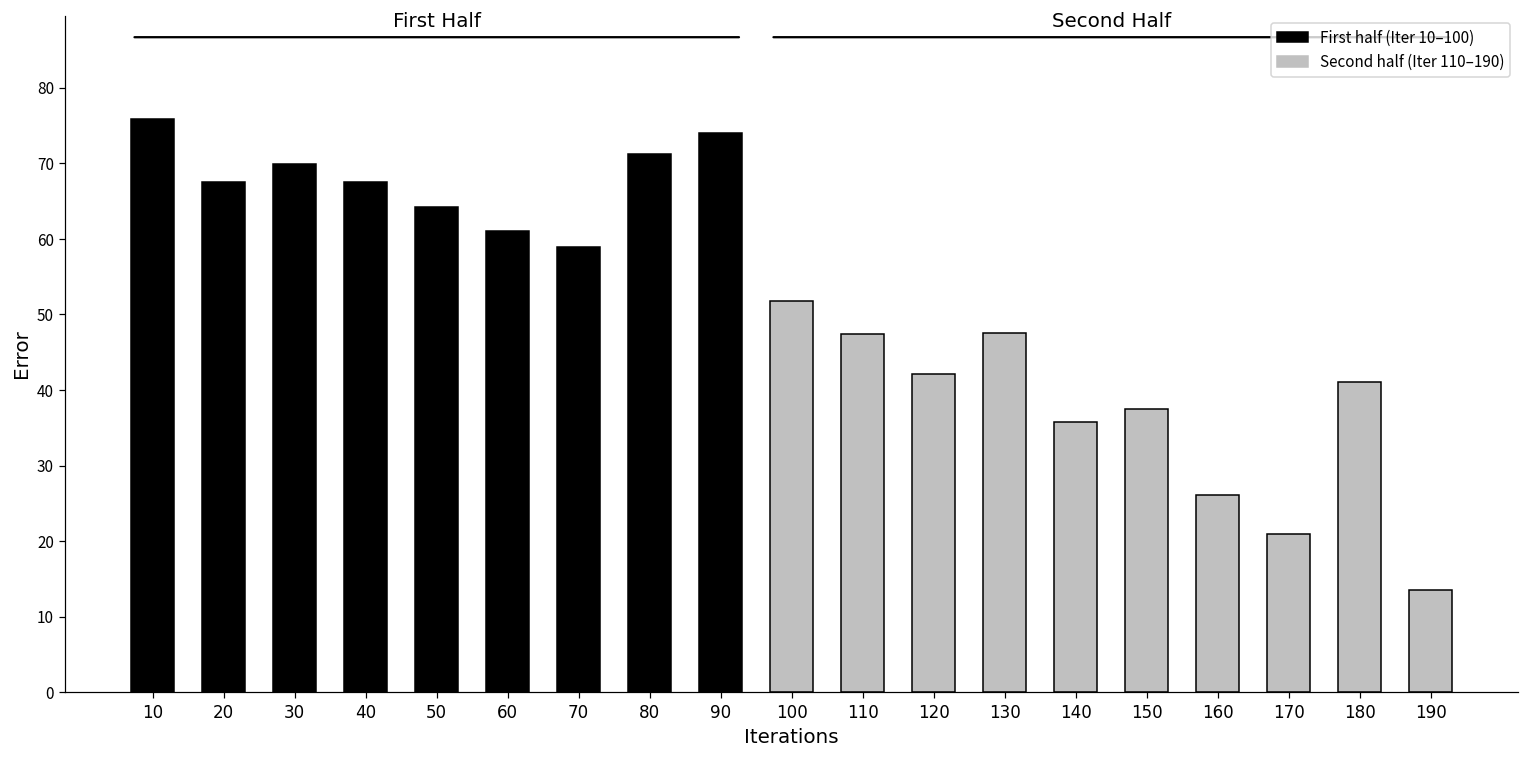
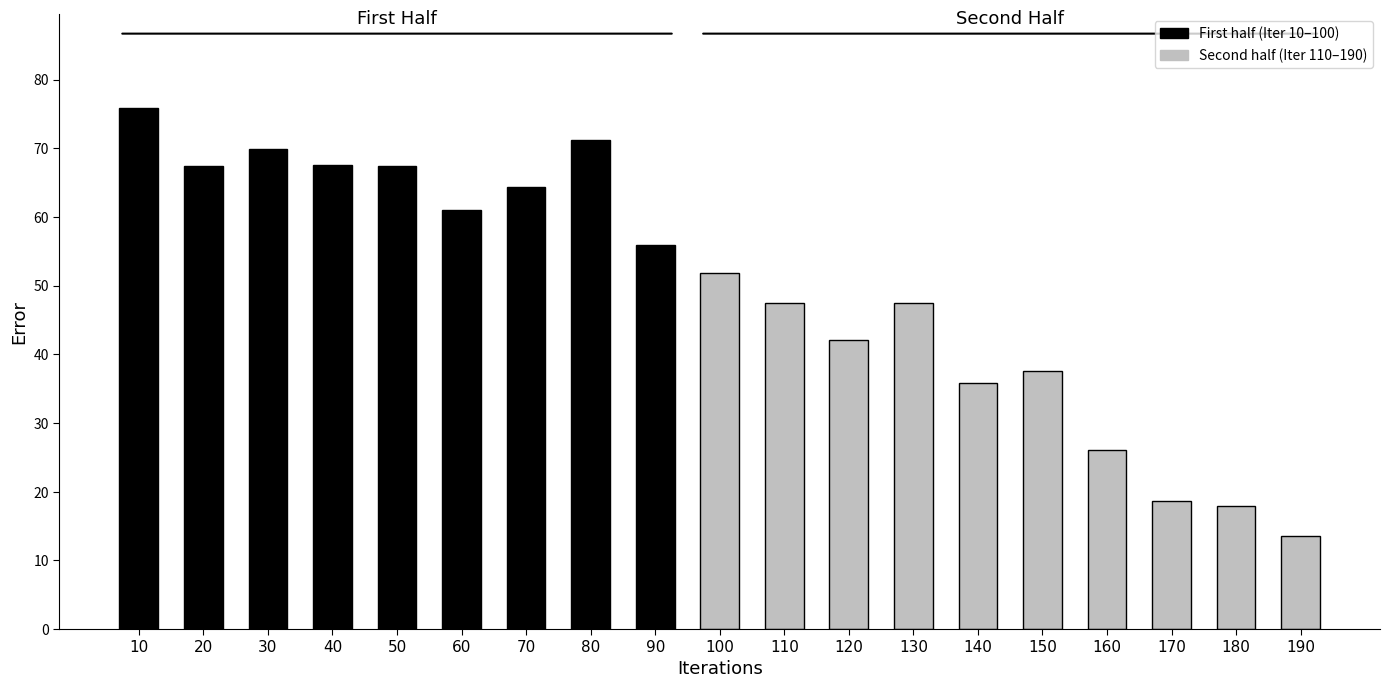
  {
    "First half (Iter 10–100)": {
      "10": 76,
      "20": 67,
      "30": 70,
      "40": 68,
-     "50": 64,
+     "50": 67,
      "60": 61,
-     "70": 59,
+     "70": 64,
      "80": 71,
-     "90": 74
+     "90": 56
    },
    "Second half (Iter 110–190)": {
      "100": 52,
      "110": 47,
      "120": 42,
      "130": 48,
      "140": 36,
      "150": 38,
      "160": 26,
-     "170": 21,
-     "180": 41,
+     "170": 19,
+     "180": 18,
      "190": 14
    }
  }
